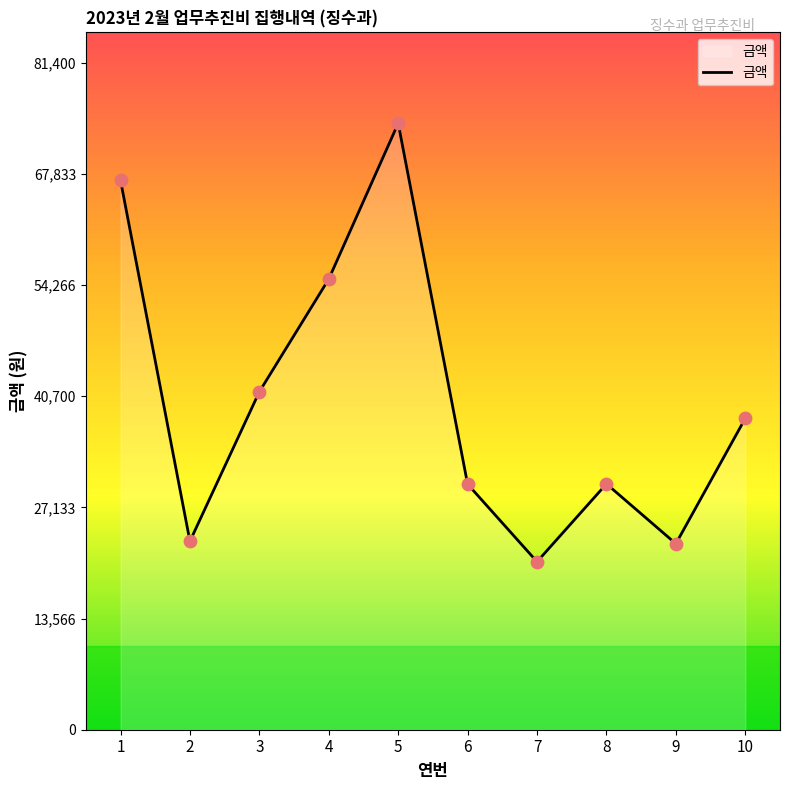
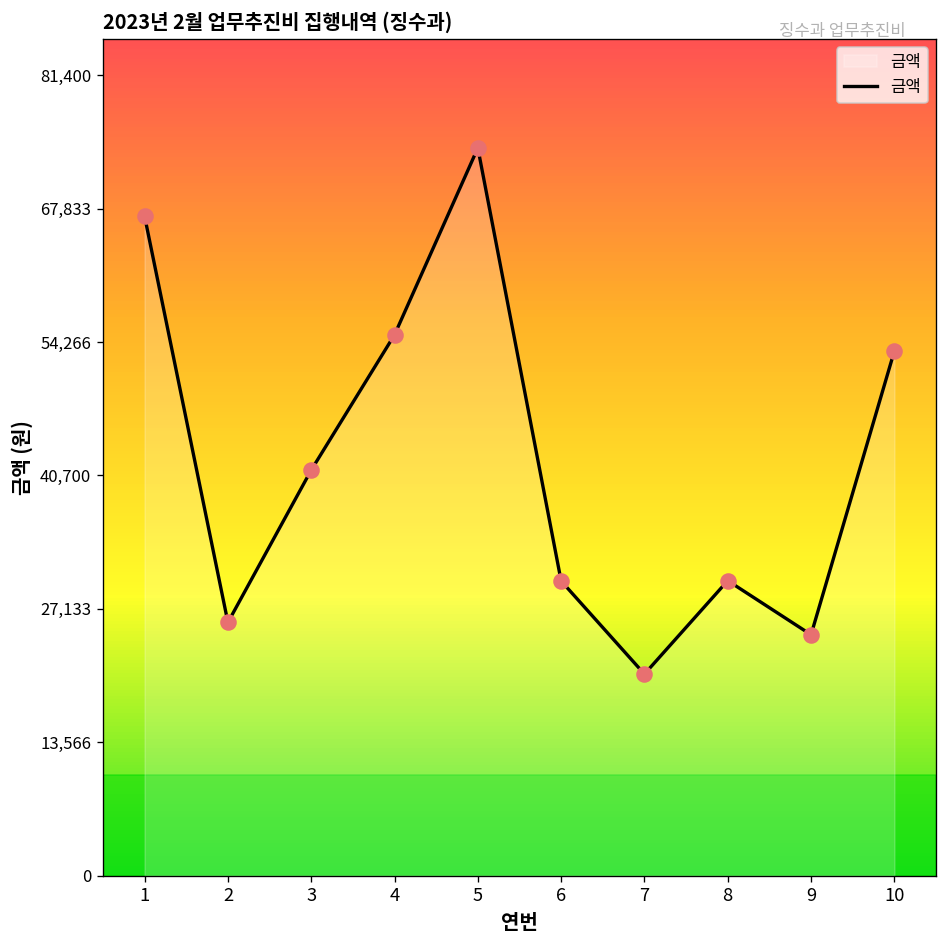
  {
    "1": "67,000",
-   "2": "23,000",
+   "2": "26,000",
    "3": "41,000",
    "4": "55,000",
    "5": "74,000",
    "6": "30,000",
    "7": "21,000",
    "8": "30,000",
-   "9": "23,000",
-   "10": "38,000"
+   "9": "25,000",
+   "10": "53,000"
  }
